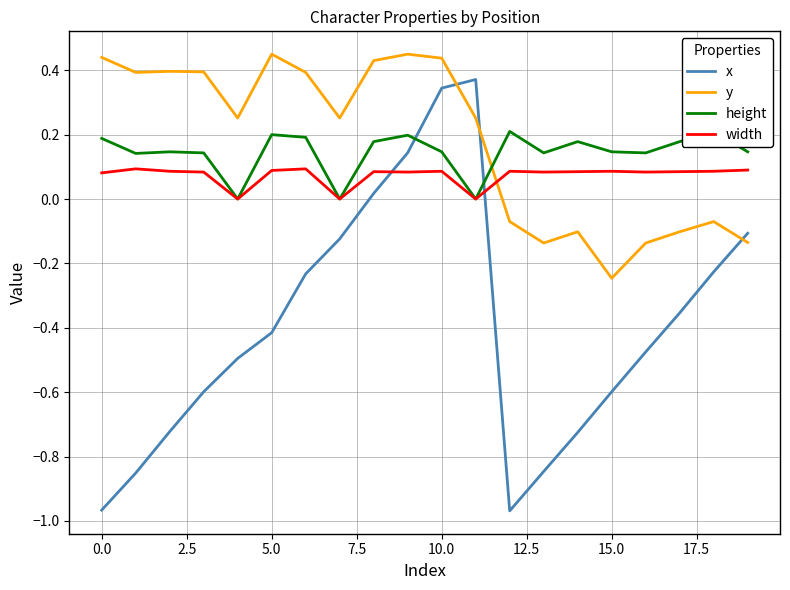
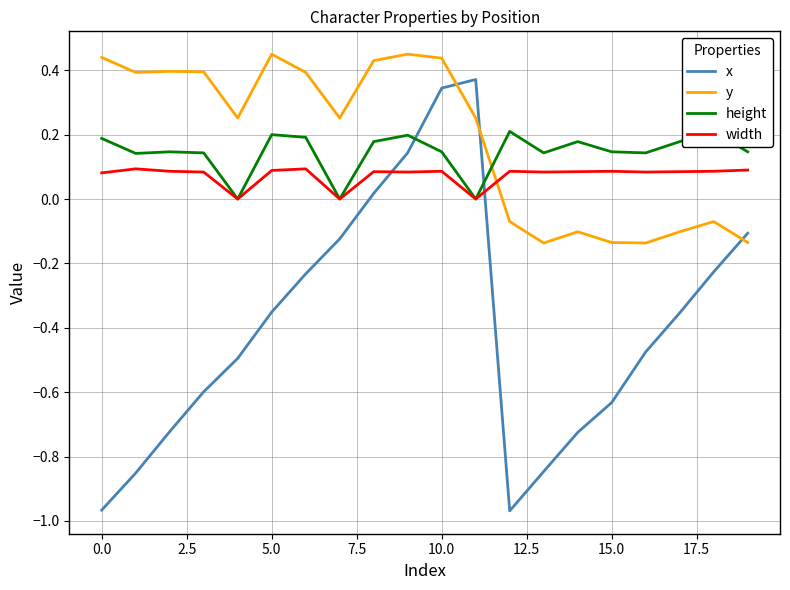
  {
    "x": {
      "0.0": -0.97,
-     "5.0": -0.42,
+     "5.0": -0.35,
      "10.0": 0.34,
-     "15.0": -0.60
+     "15.0": -0.63
    },
    "y": {
      "0.0": 0.44,
      "5.0": 0.45,
      "10.0": 0.44,
-     "15.0": -0.25
+     "15.0": -0.14
    },
    "height": {
      "0.0": 0.19,
      "5.0": 0.20,
      "10.0": 0.15,
      "15.0": 0.15
    },
    "width": {
      "0.0": 0.08,
      "5.0": 0.09,
      "10.0": 0.09,
      "15.0": 0.09
    }
  }
